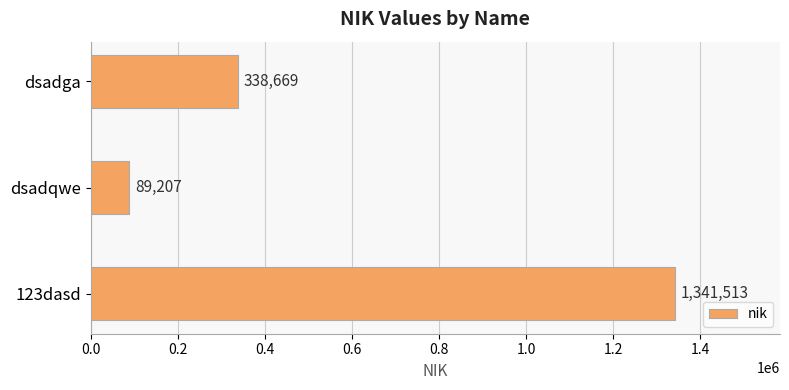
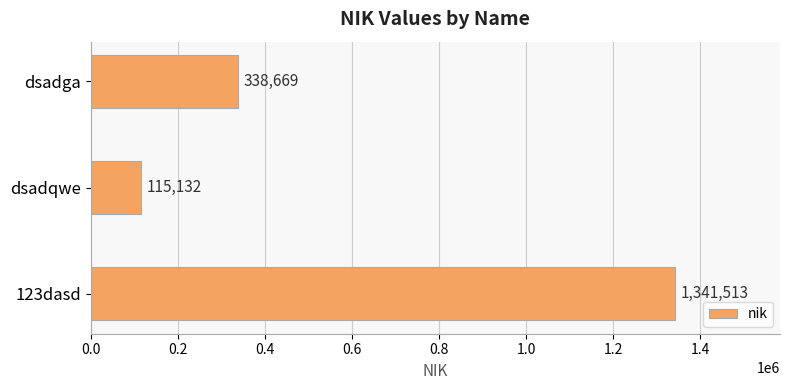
  {
    "dsadga": "338,669",
-   "dsadqwe": "89,207"
+   "dsadqwe": "115,132"
  }
